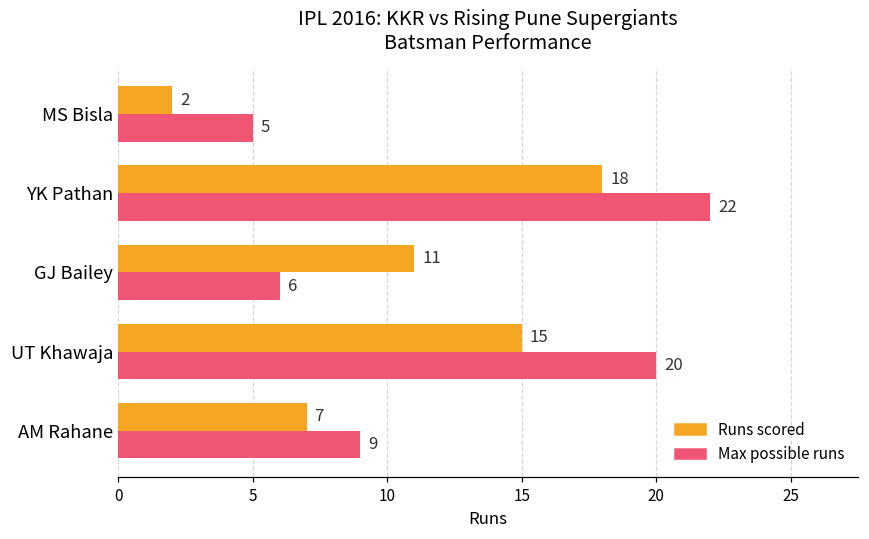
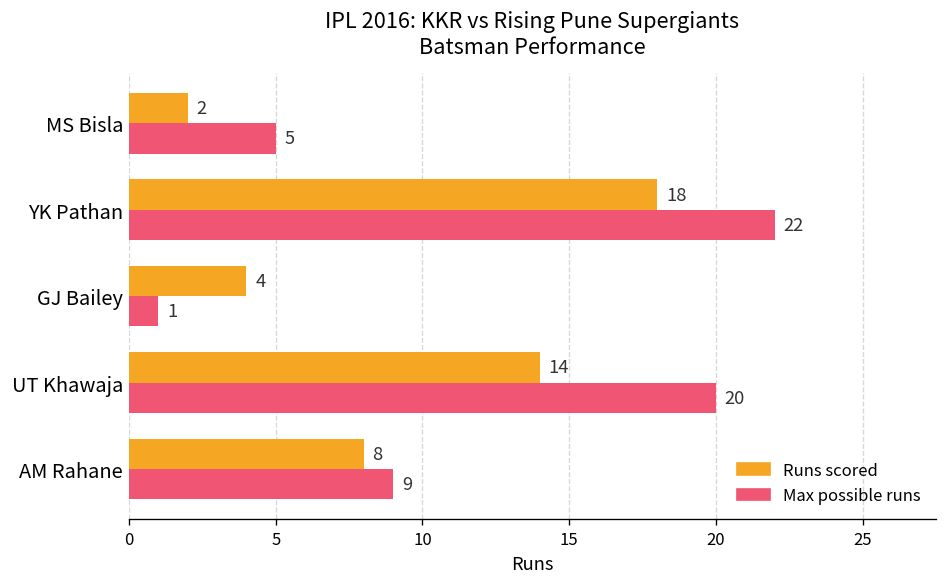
  {
    "Runs scored": {
      "MS Bisla": 2,
      "YK Pathan": 18,
-     "GJ Bailey": 11,
-     "UT Khawaja": 15,
-     "AM Rahane": 7
+     "GJ Bailey": 4,
+     "UT Khawaja": 14,
+     "AM Rahane": 8
    },
    "Max possible runs": {
      "MS Bisla": 5,
      "YK Pathan": 22,
-     "GJ Bailey": 6,
+     "GJ Bailey": 1,
      "UT Khawaja": 20,
      "AM Rahane": 9
    }
  }
